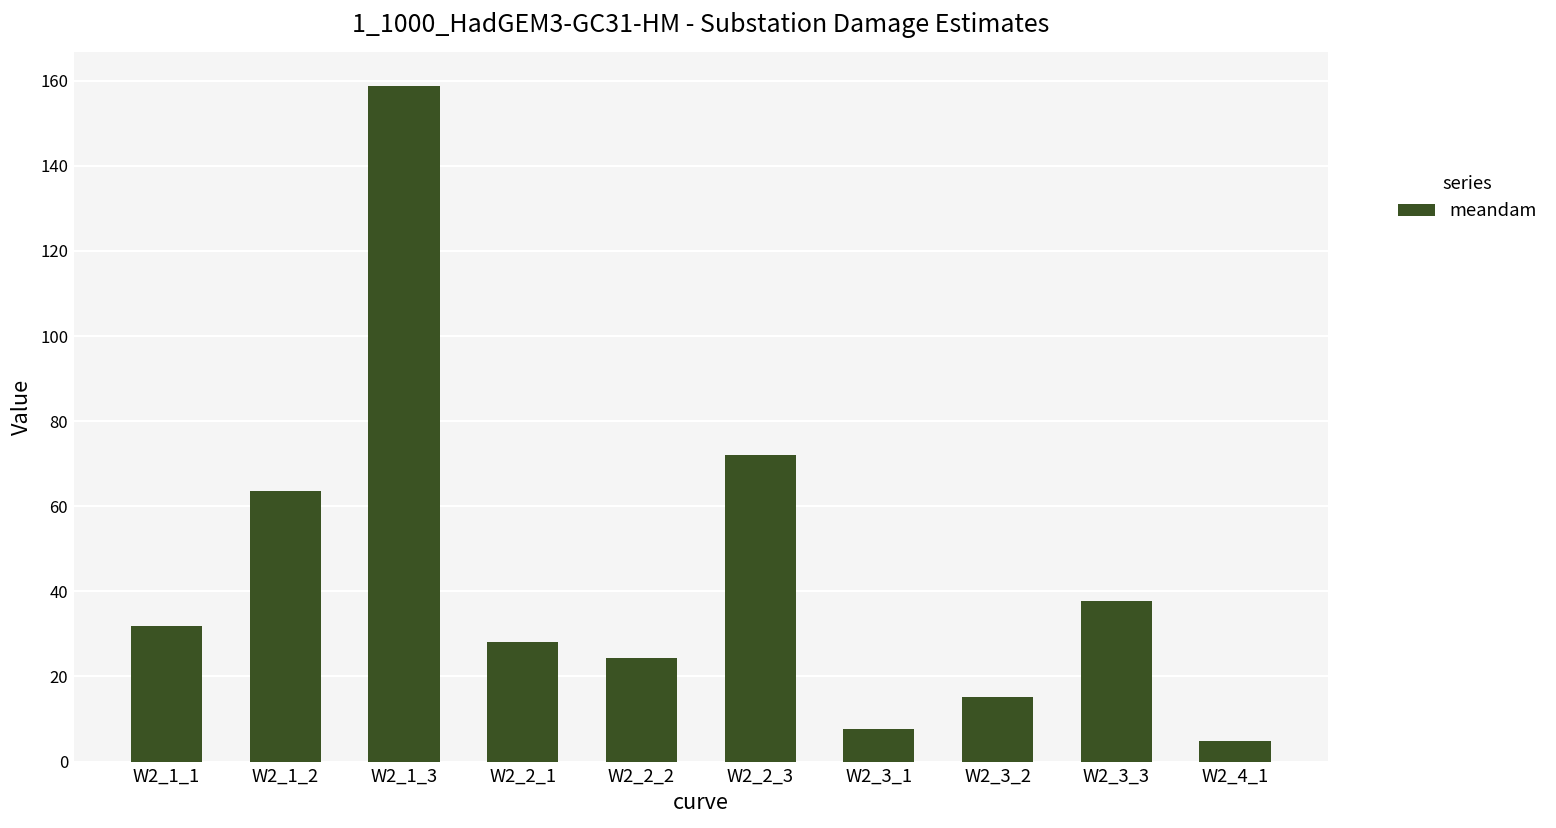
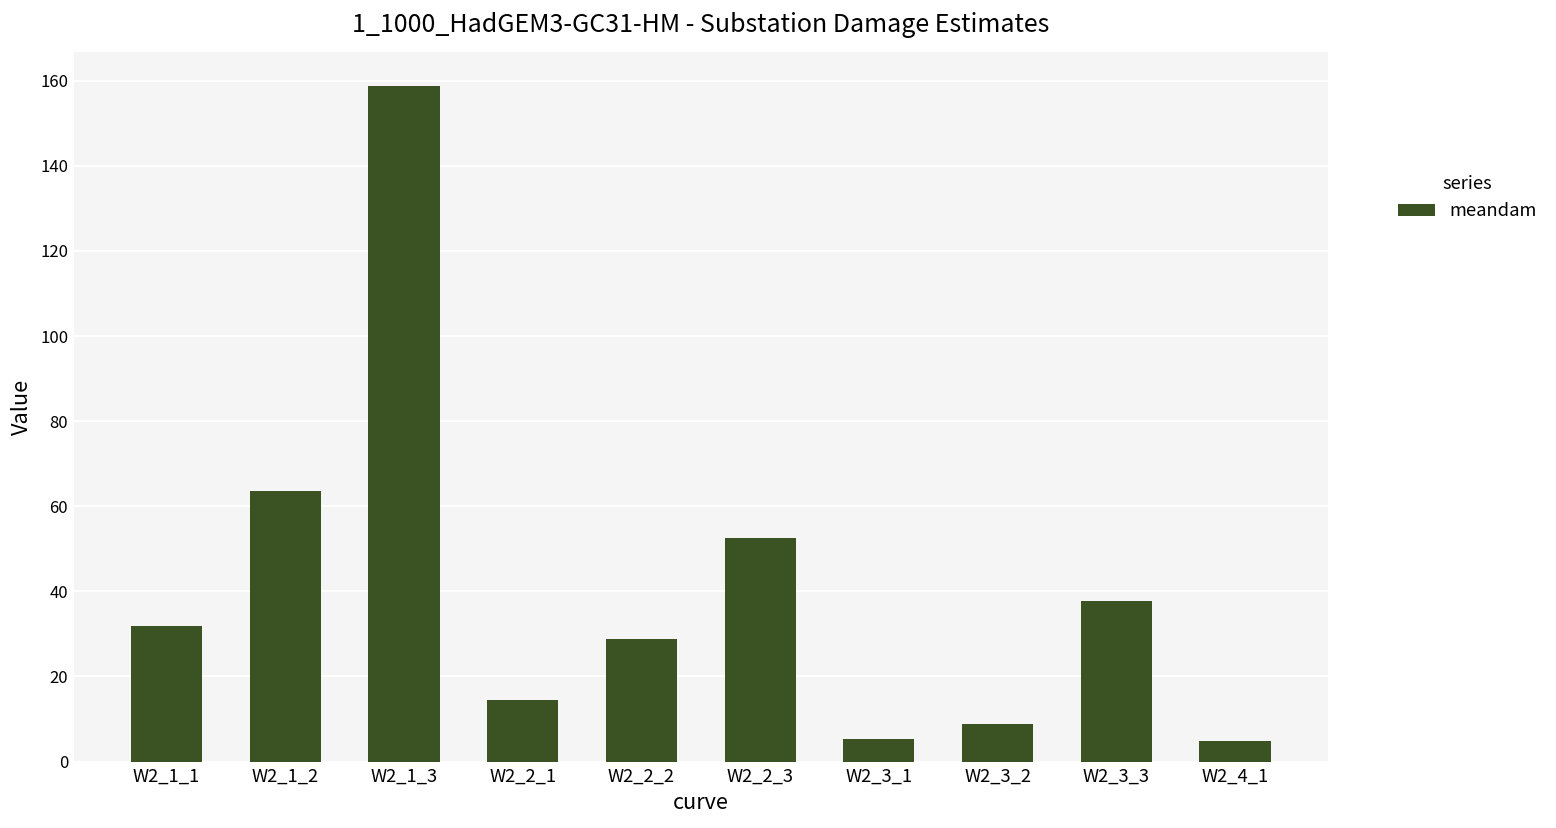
  {
    "W2_1_1": 32,
    "W2_1_2": 63,
    "W2_1_3": 159,
-   "W2_2_1": 28,
-   "W2_2_2": 24,
-   "W2_2_3": 72,
-   "W2_3_1": 8,
-   "W2_3_2": 15,
+   "W2_2_1": 14,
+   "W2_2_2": 29,
+   "W2_2_3": 53,
+   "W2_3_1": 5,
+   "W2_3_2": 9,
    "W2_3_3": 38,
    "W2_4_1": 5
  }
